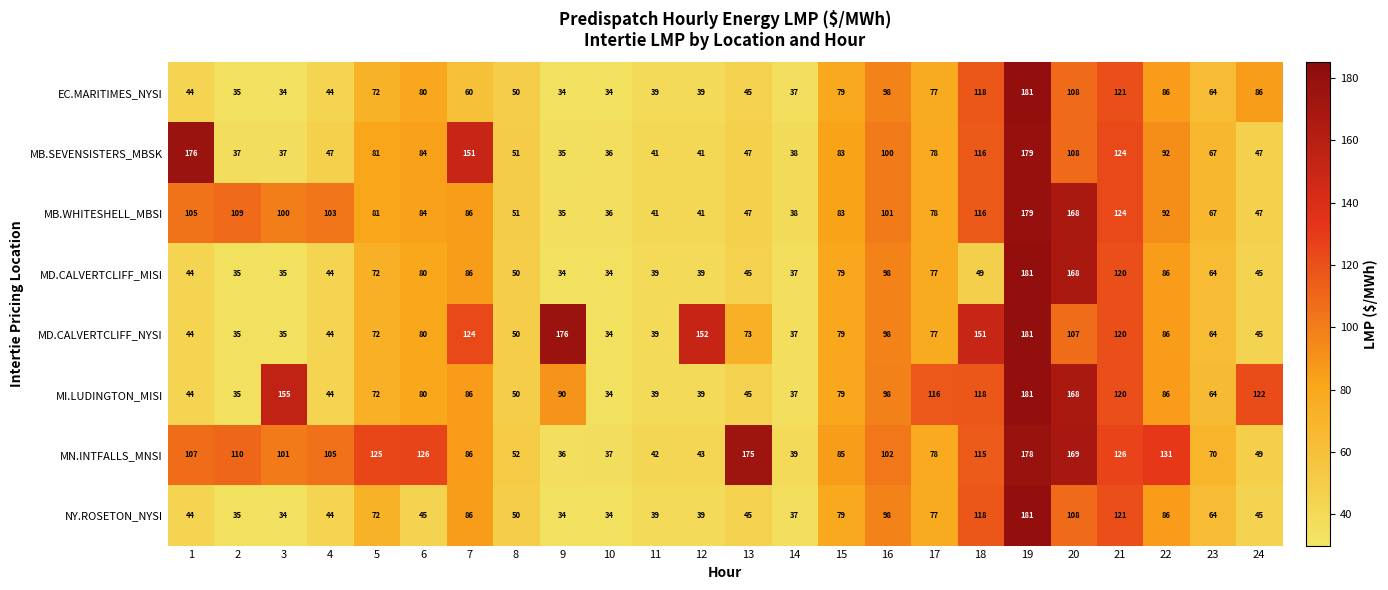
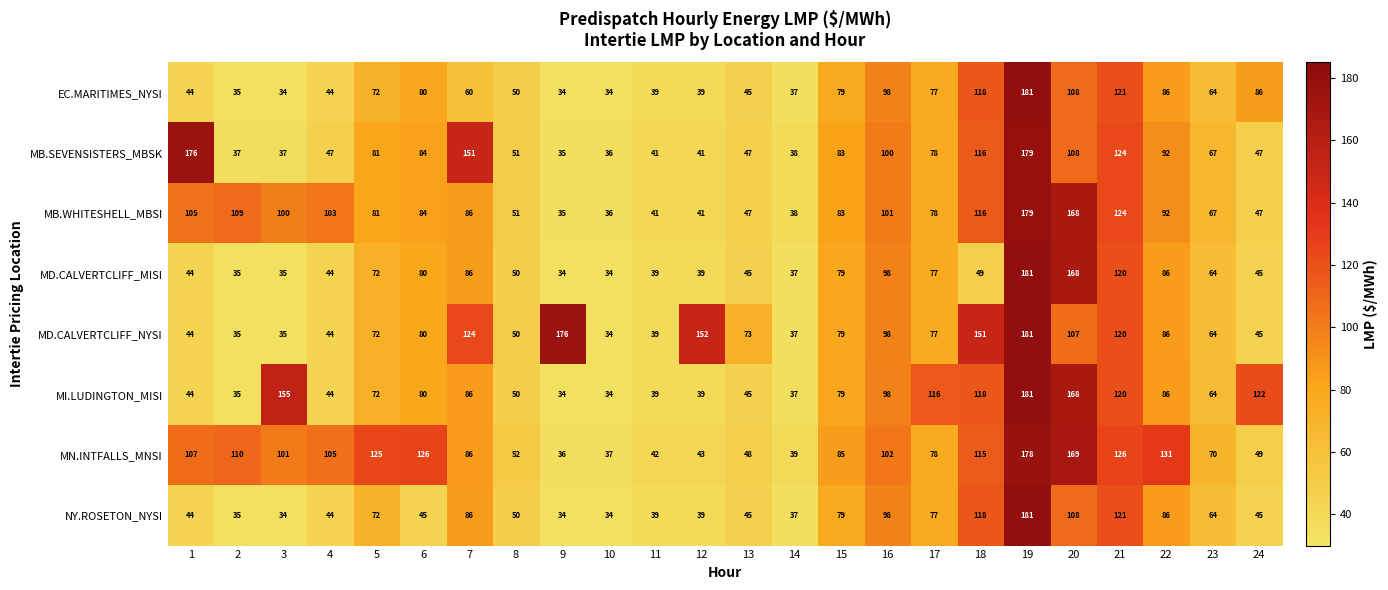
  {
    "EC.MARITIMES_NYSI": {
      "1": 44,
      "2": 35,
      "3": 34,
      "4": 44,
      "5": 72,
      "6": 80,
      "7": 60,
      "8": 50,
      "9": 34,
      "10": 34,
      "11": 39,
      "12": 39,
      "13": 45,
      "14": 37,
      "15": 79,
      "16": 98,
      "17": 77,
      "18": 118,
      "19": 181,
      "20": 108,
      "21": 121,
      "22": 86,
      "23": 64,
      "24": 86
    },
    "MB.SEVENSISTERS_MBSK": {
      "1": 176,
      "2": 37,
      "3": 37,
      "4": 47,
      "5": 81,
      "6": 84,
      "7": 151,
      "8": 51,
      "9": 35,
      "10": 36,
      "11": 41,
      "12": 41,
      "13": 47,
      "14": 38,
      "15": 83,
      "16": 100,
      "17": 78,
      "18": 116,
      "19": 179,
      "20": 108,
      "21": 124,
      "22": 92,
      "23": 67,
      "24": 47
    },
    "MB.WHITESHELL_MBSI": {
      "1": 105,
      "2": 109,
      "3": 100,
      "4": 103,
      "5": 81,
      "6": 84,
      "7": 86,
      "8": 51,
      "9": 35,
      "10": 36,
      "11": 41,
      "12": 41,
      "13": 47,
      "14": 38,
      "15": 83,
      "16": 101,
      "17": 78,
      "18": 116,
      "19": 179,
      "20": 168,
      "21": 124,
      "22": 92,
      "23": 67,
      "24": 47
    },
    "MD.CALVERTCLIFF_MISI": {
      "1": 44,
      "2": 35,
      "3": 35,
      "4": 44,
      "5": 72,
      "6": 80,
      "7": 86,
      "8": 50,
      "9": 34,
      "10": 34,
      "11": 39,
      "12": 39,
      "13": 45,
      "14": 37,
      "15": 79,
      "16": 98,
      "17": 77,
      "18": 49,
      "19": 181,
      "20": 168,
      "21": 120,
      "22": 86,
      "23": 64,
      "24": 45
    },
    "MD.CALVERTCLIFF_NYSI": {
      "1": 44,
      "2": 35,
      "3": 35,
      "4": 44,
      "5": 72,
      "6": 80,
      "7": 124,
      "8": 50,
      "9": 176,
      "10": 34,
      "11": 39,
      "12": 152,
      "13": 73,
      "14": 37,
      "15": 79,
      "16": 98,
      "17": 77,
      "18": 151,
      "19": 181,
      "20": 107,
      "21": 120,
      "22": 86,
      "23": 64,
      "24": 45
    },
    "MI.LUDINGTON_MISI": {
      "1": 44,
      "2": 35,
      "3": 155,
      "4": 44,
      "5": 72,
      "6": 80,
      "7": 86,
      "8": 50,
-     "9": 90,
+     "9": 34,
      "10": 34,
      "11": 39,
      "12": 39,
      "13": 45,
      "14": 37,
      "15": 79,
      "16": 98,
      "17": 116,
      "18": 118,
      "19": 181,
      "20": 168,
      "21": 120,
      "22": 86,
      "23": 64,
      "24": 122
    },
    "MN.INTFALLS_MNSI": {
      "1": 107,
      "2": 110,
      "3": 101,
      "4": 105,
      "5": 125,
      "6": 126,
      "7": 86,
      "8": 52,
      "9": 36,
      "10": 37,
      "11": 42,
      "12": 43,
-     "13": 175,
+     "13": 48,
      "14": 39,
      "15": 85,
      "16": 102,
      "17": 78,
      "18": 115,
      "19": 178,
      "20": 169,
      "21": 126,
      "22": 131,
      "23": 70,
      "24": 49
    },
    "NY.ROSETON_NYSI": {
      "1": 44,
      "2": 35,
      "3": 34,
      "4": 44,
      "5": 72,
      "6": 45,
      "7": 86,
      "8": 50,
      "9": 34,
      "10": 34,
      "11": 39,
      "12": 39,
      "13": 45,
      "14": 37,
      "15": 79,
      "16": 98,
      "17": 77,
      "18": 118,
      "19": 181,
      "20": 108,
      "21": 121,
      "22": 86,
      "23": 64,
      "24": 45
    }
  }
